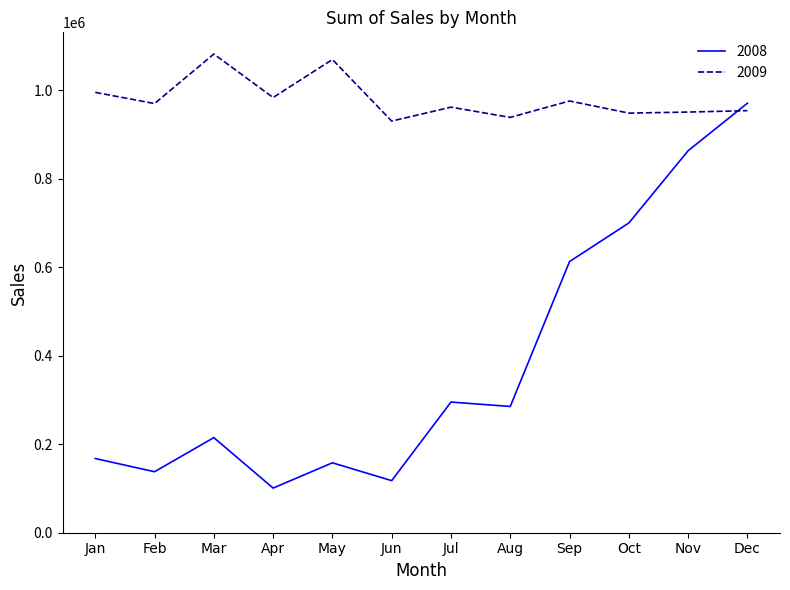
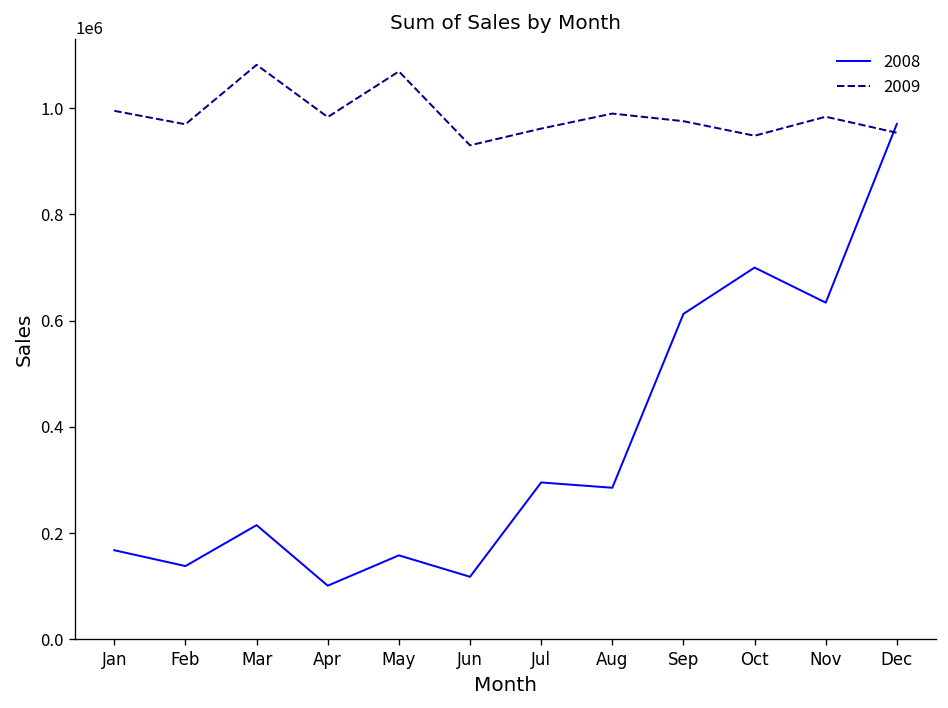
  {
    "2008": {
      "Jan": 170000,
      "Feb": 140000,
      "Mar": 210000,
      "Apr": 100000,
      "May": 160000,
      "Jun": 120000,
      "Jul": 300000,
      "Aug": 290000,
      "Sep": 610000,
      "Oct": 700000,
-     "Nov": 860000,
+     "Nov": 630000,
      "Dec": 970000
    },
    "2009": {
      "Jan": 990000,
      "Feb": 970000,
      "Mar": 1080000,
      "Apr": 980000,
      "May": 1070000,
      "Jun": 930000,
      "Jul": 960000,
-     "Aug": 940000,
+     "Aug": 990000,
      "Sep": 980000,
      "Oct": 950000,
-     "Nov": 950000,
+     "Nov": 980000,
      "Dec": 950000
    }
  }
